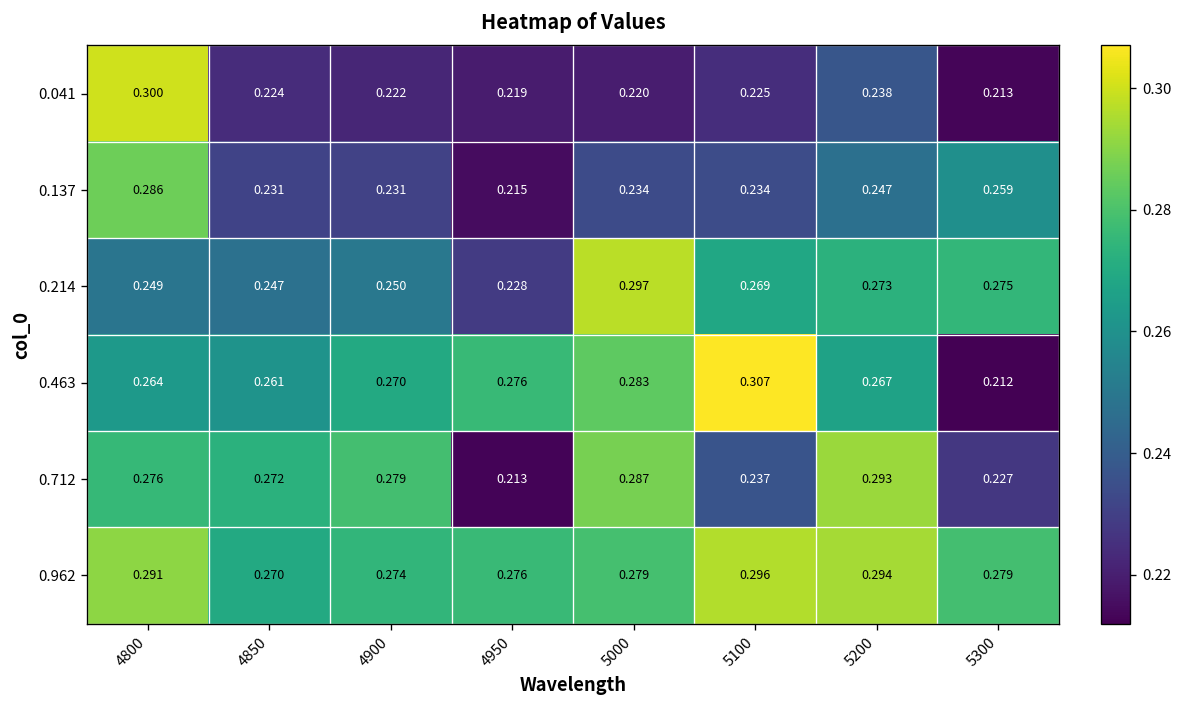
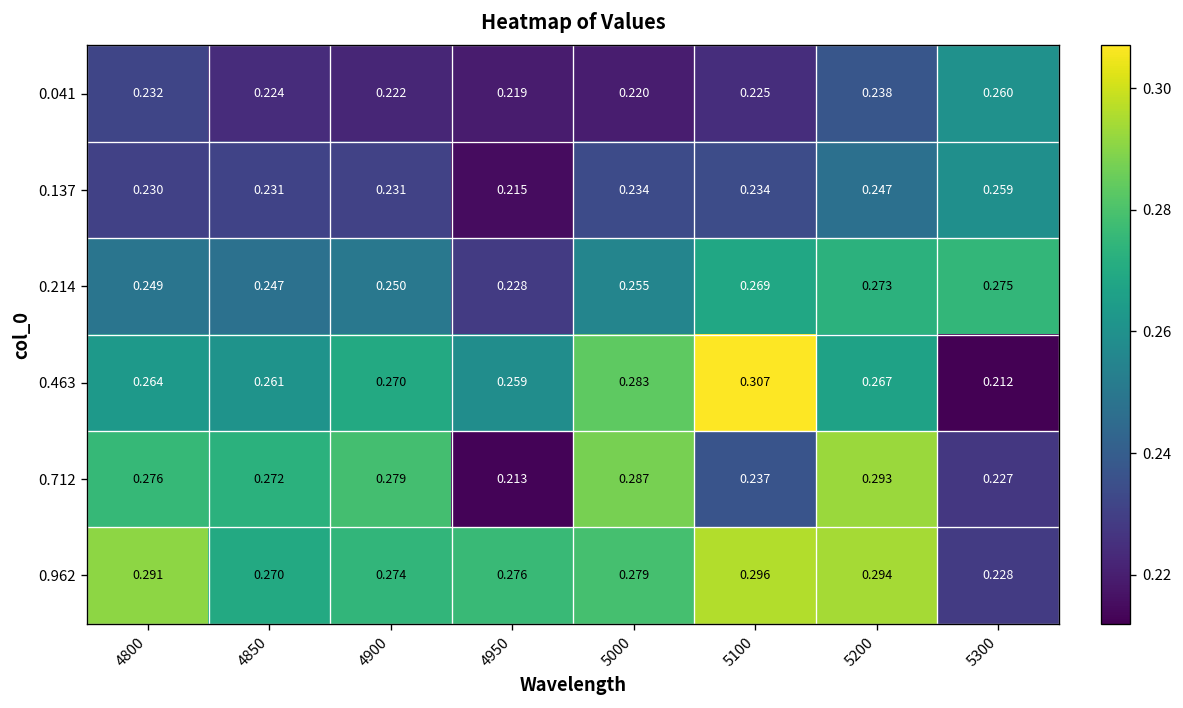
  {
    "0.041": {
-     "4800": 0.300,
+     "4800": 0.232,
      "4850": 0.224,
      "4900": 0.222,
      "4950": 0.219,
      "5000": 0.220,
      "5100": 0.225,
      "5200": 0.238,
-     "5300": 0.213
+     "5300": 0.260
    },
    "0.137": {
-     "4800": 0.286,
+     "4800": 0.230,
      "4850": 0.231,
      "4900": 0.231,
      "4950": 0.215,
      "5000": 0.234,
      "5100": 0.234,
      "5200": 0.247,
      "5300": 0.259
    },
    "0.214": {
      "4800": 0.249,
      "4850": 0.247,
      "4900": 0.250,
      "4950": 0.228,
-     "5000": 0.297,
+     "5000": 0.255,
      "5100": 0.269,
      "5200": 0.273,
      "5300": 0.275
    },
    "0.463": {
      "4800": 0.264,
      "4850": 0.261,
      "4900": 0.270,
-     "4950": 0.276,
+     "4950": 0.259,
      "5000": 0.283,
      "5100": 0.307,
      "5200": 0.267,
      "5300": 0.212
    },
    "0.712": {
      "4800": 0.276,
      "4850": 0.272,
      "4900": 0.279,
      "4950": 0.213,
      "5000": 0.287,
      "5100": 0.237,
      "5200": 0.293,
      "5300": 0.227
    },
    "0.962": {
      "4800": 0.291,
      "4850": 0.270,
      "4900": 0.274,
      "4950": 0.276,
      "5000": 0.279,
      "5100": 0.296,
      "5200": 0.294,
-     "5300": 0.279
+     "5300": 0.228
    }
  }
